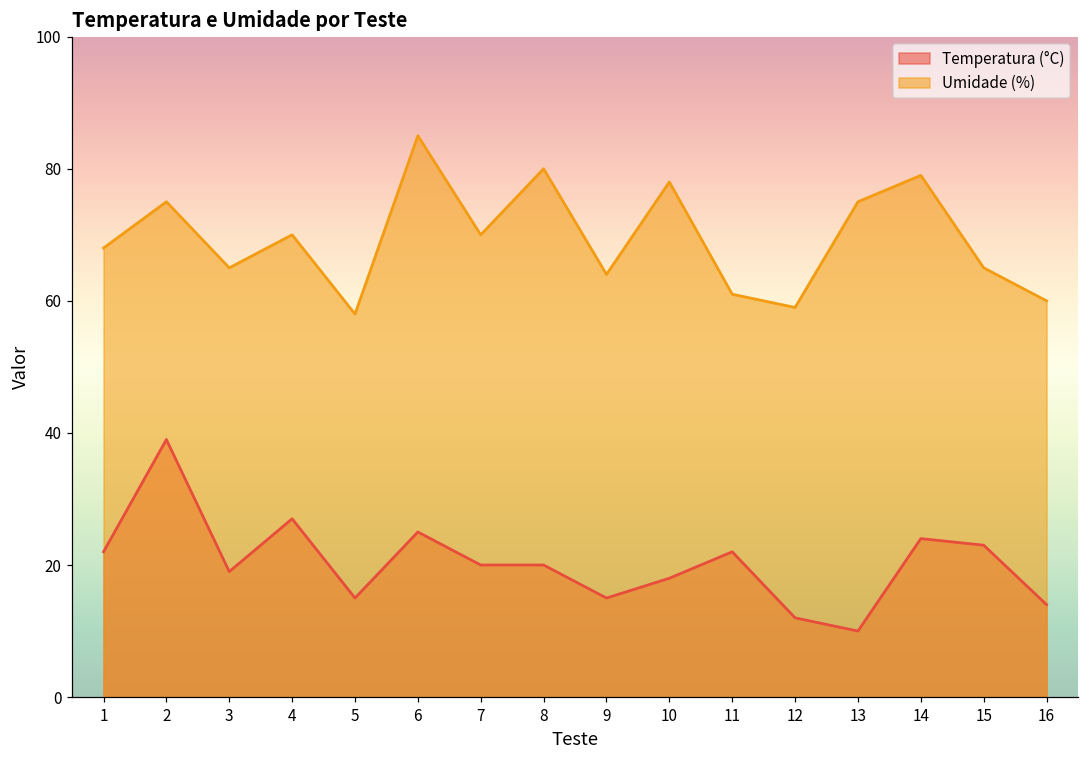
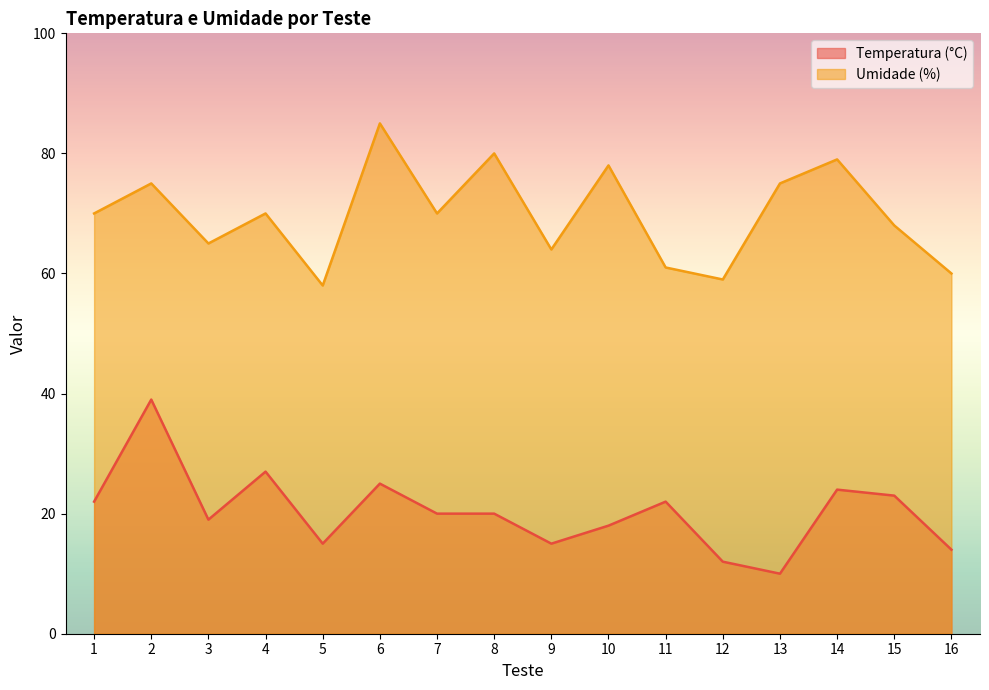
  {
    "Temperatura (°C)": {
      "1": 22,
      "2": 39,
      "3": 19,
      "4": 27,
      "5": 15,
      "6": 25,
      "7": 20,
      "8": 20,
      "9": 15,
      "10": 18,
      "11": 22,
      "12": 12,
      "13": 10,
      "14": 24,
      "15": 23,
      "16": 14
    },
    "Umidade (%)": {
-     "1": 68,
+     "1": 70,
      "2": 75,
      "3": 65,
      "4": 70,
      "5": 58,
      "6": 85,
      "7": 70,
      "8": 80,
      "9": 64,
      "10": 78,
      "11": 61,
      "12": 59,
      "13": 75,
      "14": 79,
-     "15": 65,
+     "15": 68,
      "16": 60
    }
  }
